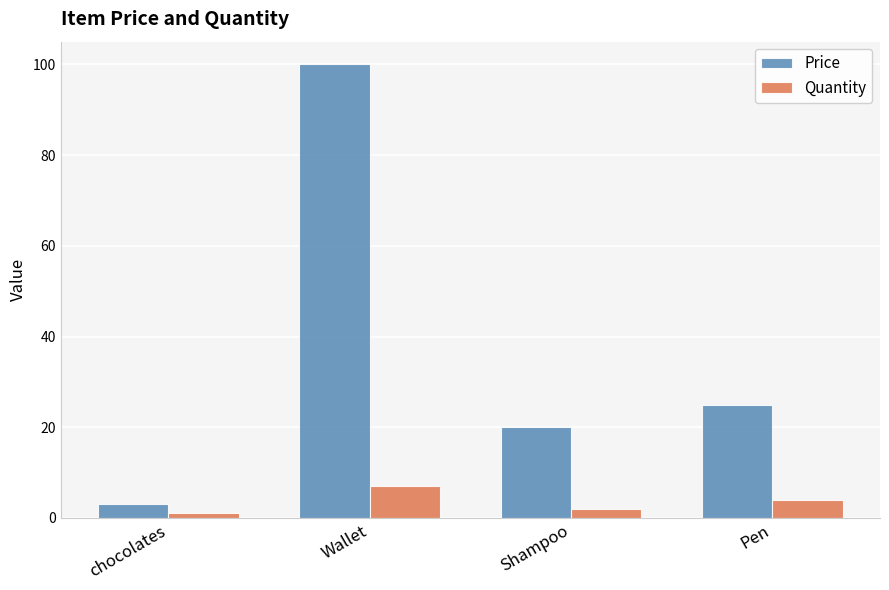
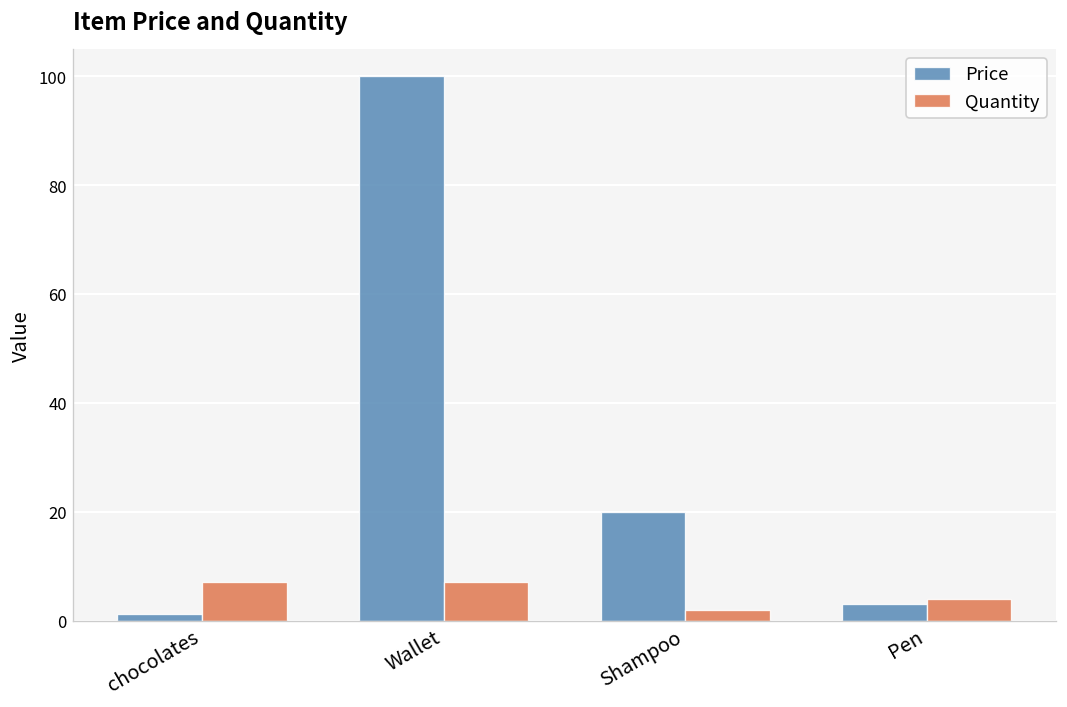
  {
    "Price": {
-     "chocolates": 3,
+     "chocolates": 1,
      "Wallet": 100,
      "Shampoo": 20,
-     "Pen": 25
+     "Pen": 3
    },
    "Quantity": {
-     "chocolates": 1,
+     "chocolates": 7,
      "Wallet": 7,
      "Shampoo": 2,
      "Pen": 4
    }
  }
